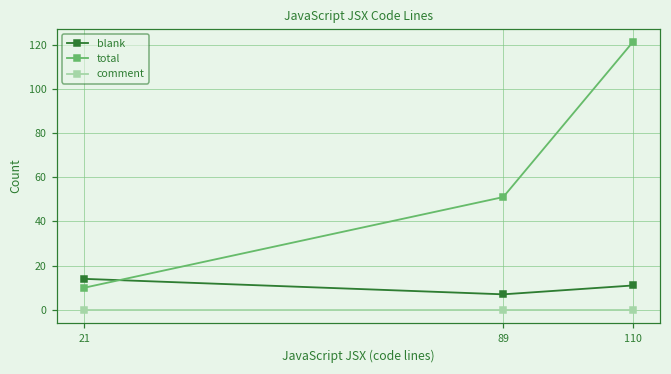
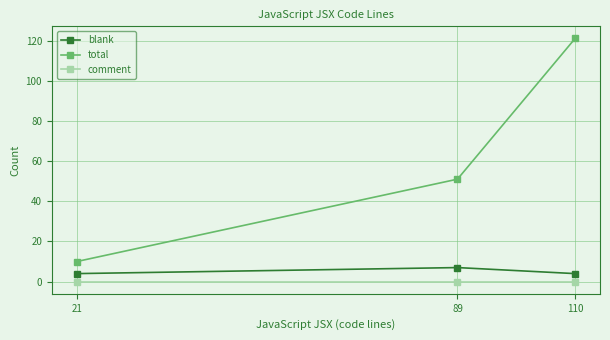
  {
    "blank": {
-     "21": 14,
+     "21": 4,
      "89": 7,
-     "110": 11
+     "110": 4
    },
    "total": {
      "21": 10,
      "89": 51,
      "110": 121
    },
    "comment": {
      "21": 0,
      "89": 0,
      "110": 0
    }
  }
